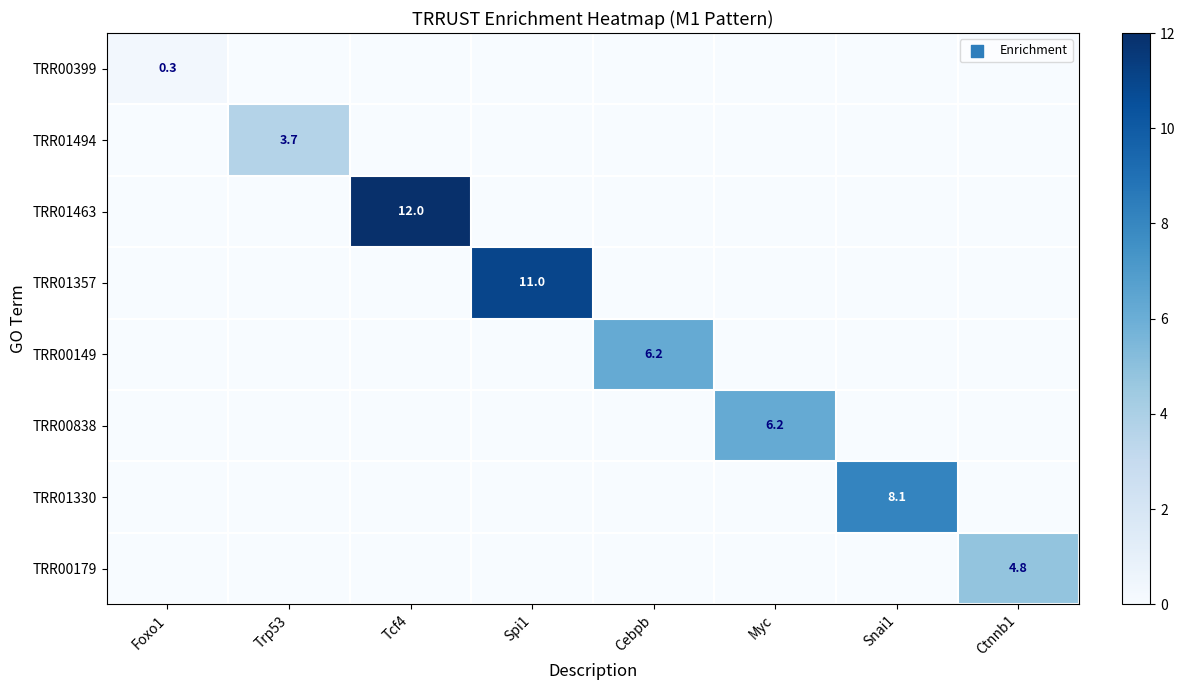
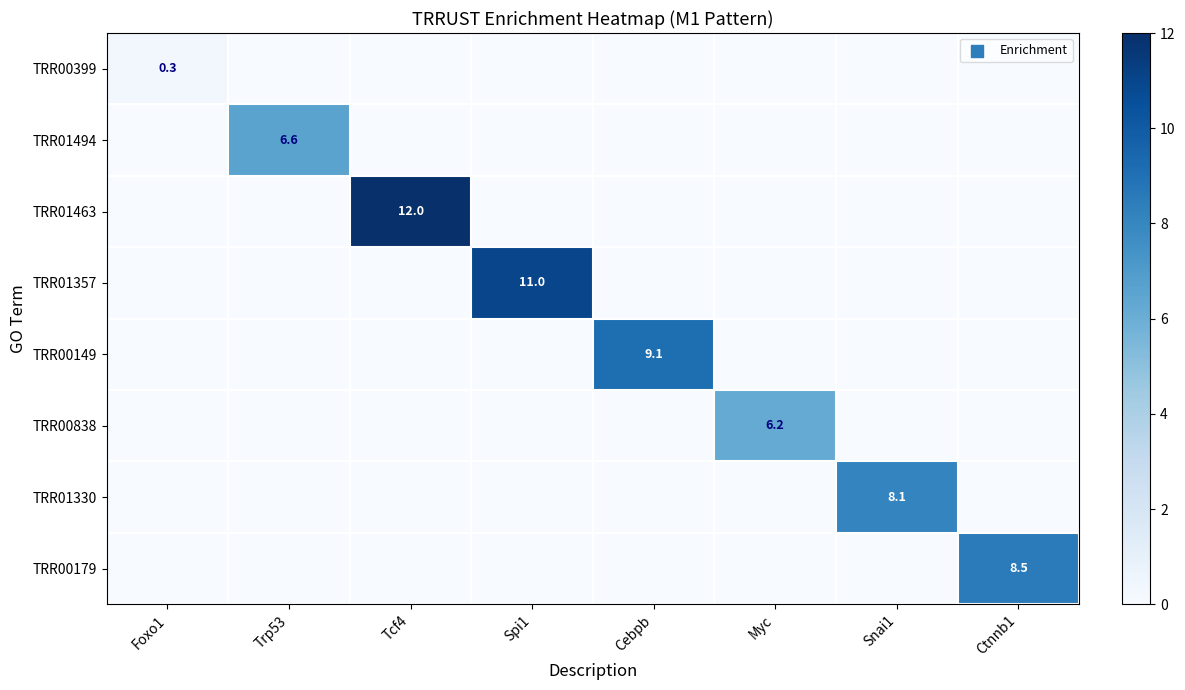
  {
    "TRR00399": {
      "Foxo1": 0.3
    },
    "TRR01494": {
-     "Trp53": 3.7
+     "Trp53": 6.6
    },
    "TRR01463": {
      "Tcf4": 12.0
    },
    "TRR01357": {
      "Spi1": 11.0
    },
    "TRR00149": {
-     "Cebpb": 6.2
+     "Cebpb": 9.1
    },
    "TRR00838": {
      "Myc": 6.2
    },
    "TRR01330": {
      "Snai1": 8.1
    },
    "TRR00179": {
-     "Ctnnb1": 4.8
+     "Ctnnb1": 8.5
    }
  }
